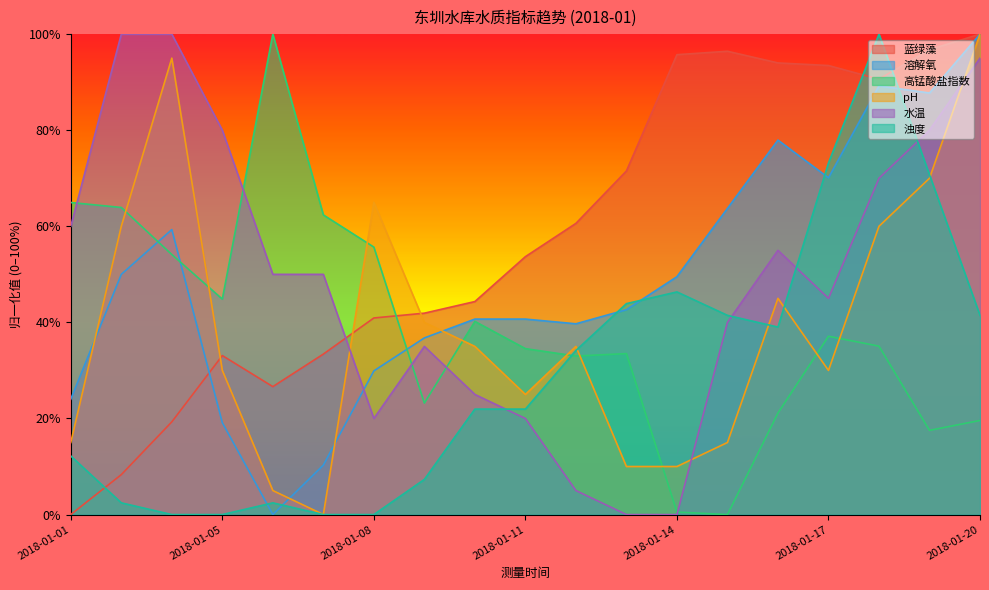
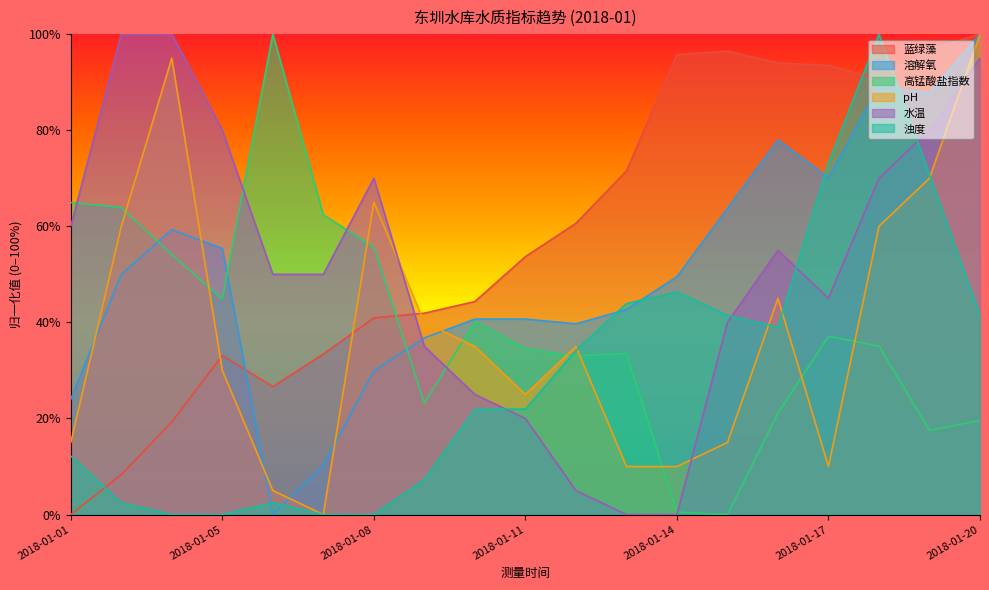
  {
    "蓝绿藻": {
      "2018-01-01": "0%",
      "2018-01-05": "33%",
      "2018-01-08": "41%",
      "2018-01-11": "54%",
      "2018-01-14": "96%",
      "2018-01-17": "93%"
    },
    "溶解氧": {
      "2018-01-01": "24%",
-     "2018-01-05": "19%",
+     "2018-01-05": "55%",
      "2018-01-08": "30%",
      "2018-01-11": "41%",
      "2018-01-14": "50%",
      "2018-01-17": "70%"
    },
    "pH": {
      "2018-01-01": "15%",
      "2018-01-05": "30%",
      "2018-01-08": "65%",
      "2018-01-11": "25%",
      "2018-01-14": "10%",
-     "2018-01-17": "30%"
+     "2018-01-17": "10%"
    },
    "水温": {
      "2018-01-01": "60%",
      "2018-01-05": "80%",
-     "2018-01-08": "20%",
+     "2018-01-08": "70%",
      "2018-01-11": "20%",
      "2018-01-17": "45%",
      "2018-01-20": "95%"
    }
  }
